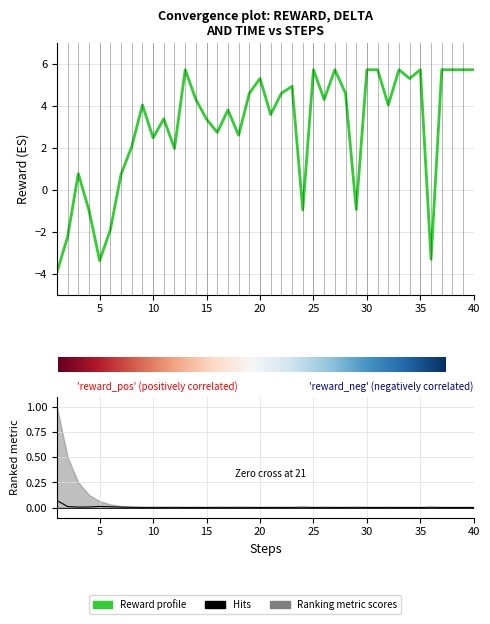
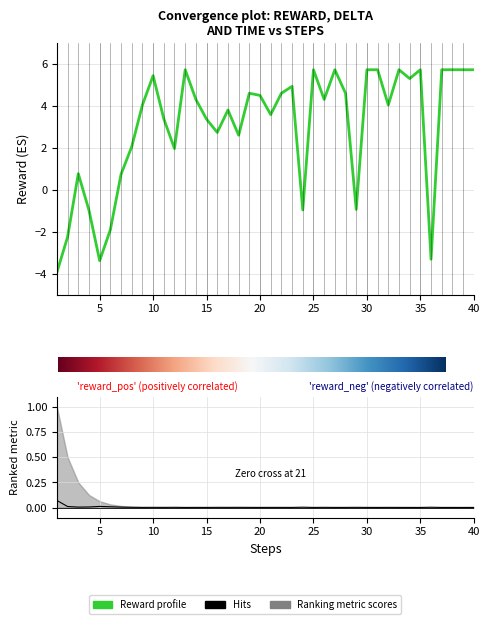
  {
    "Convergence plot: REWARD, DELTA AND TIME vs STEPS": {
      "5": -3.4,
-     "10": 2.5,
+     "10": 5.5,
      "15": 3.4,
-     "20": 5.3,
+     "20": 4.5,
      "25": 5.7,
      "30": 5.7,
      "35": 5.7,
      "40": 5.7
    }
  }
